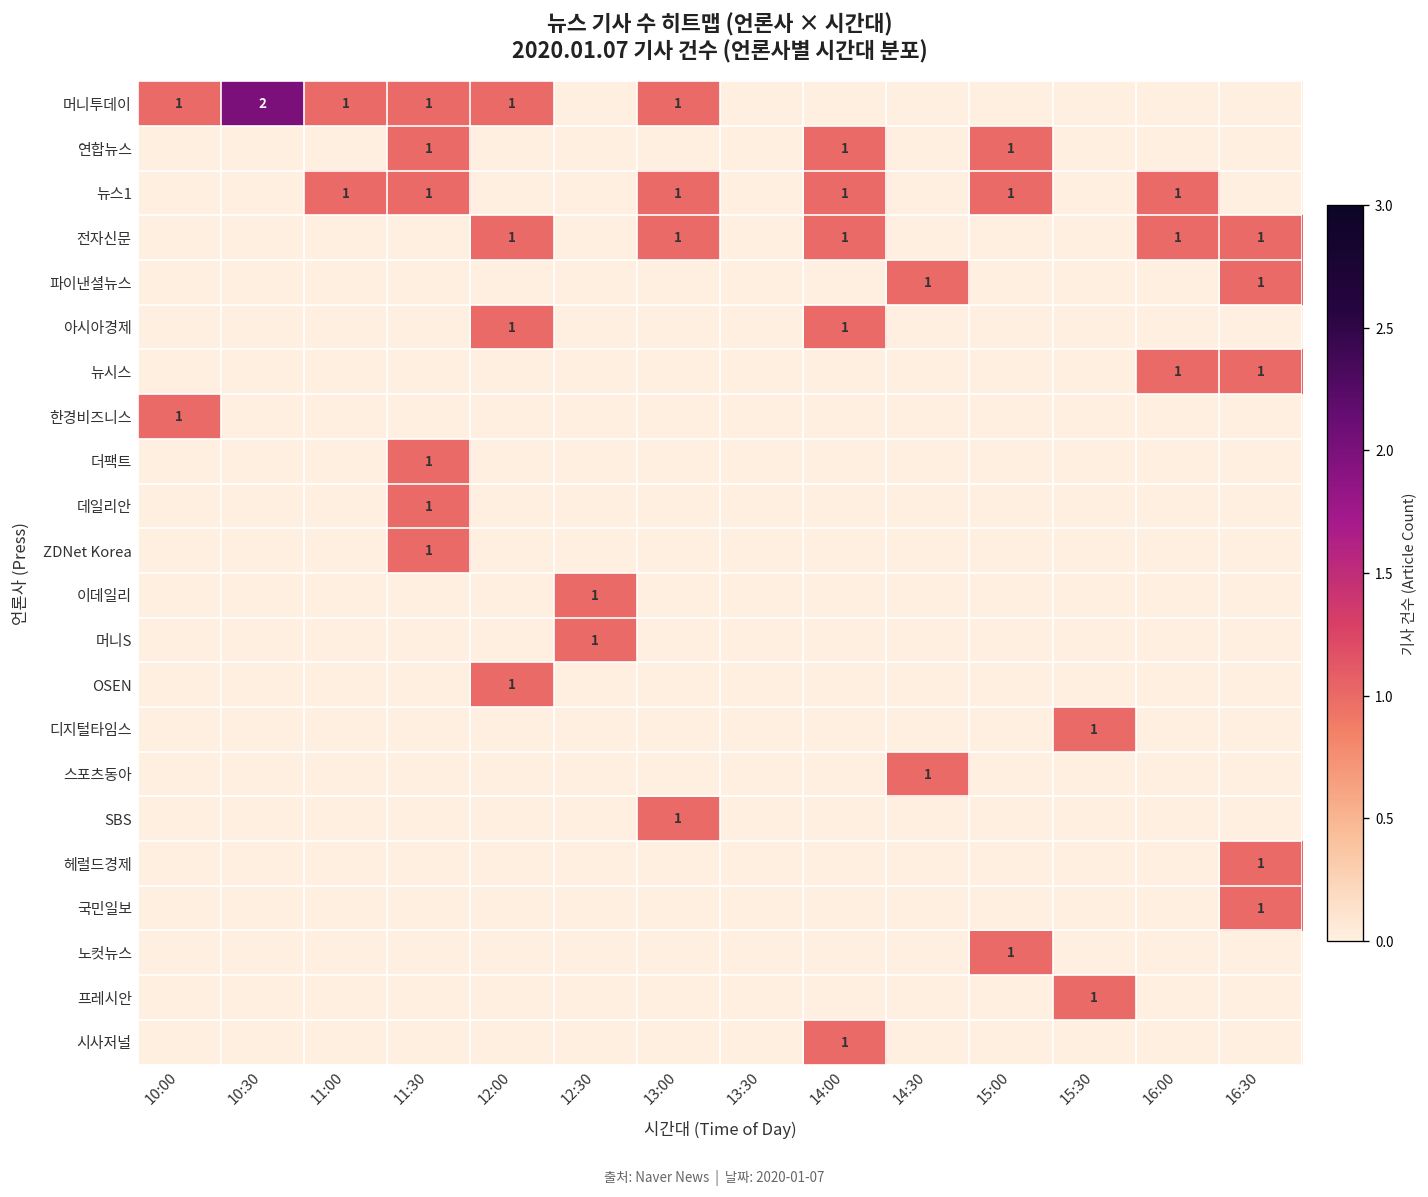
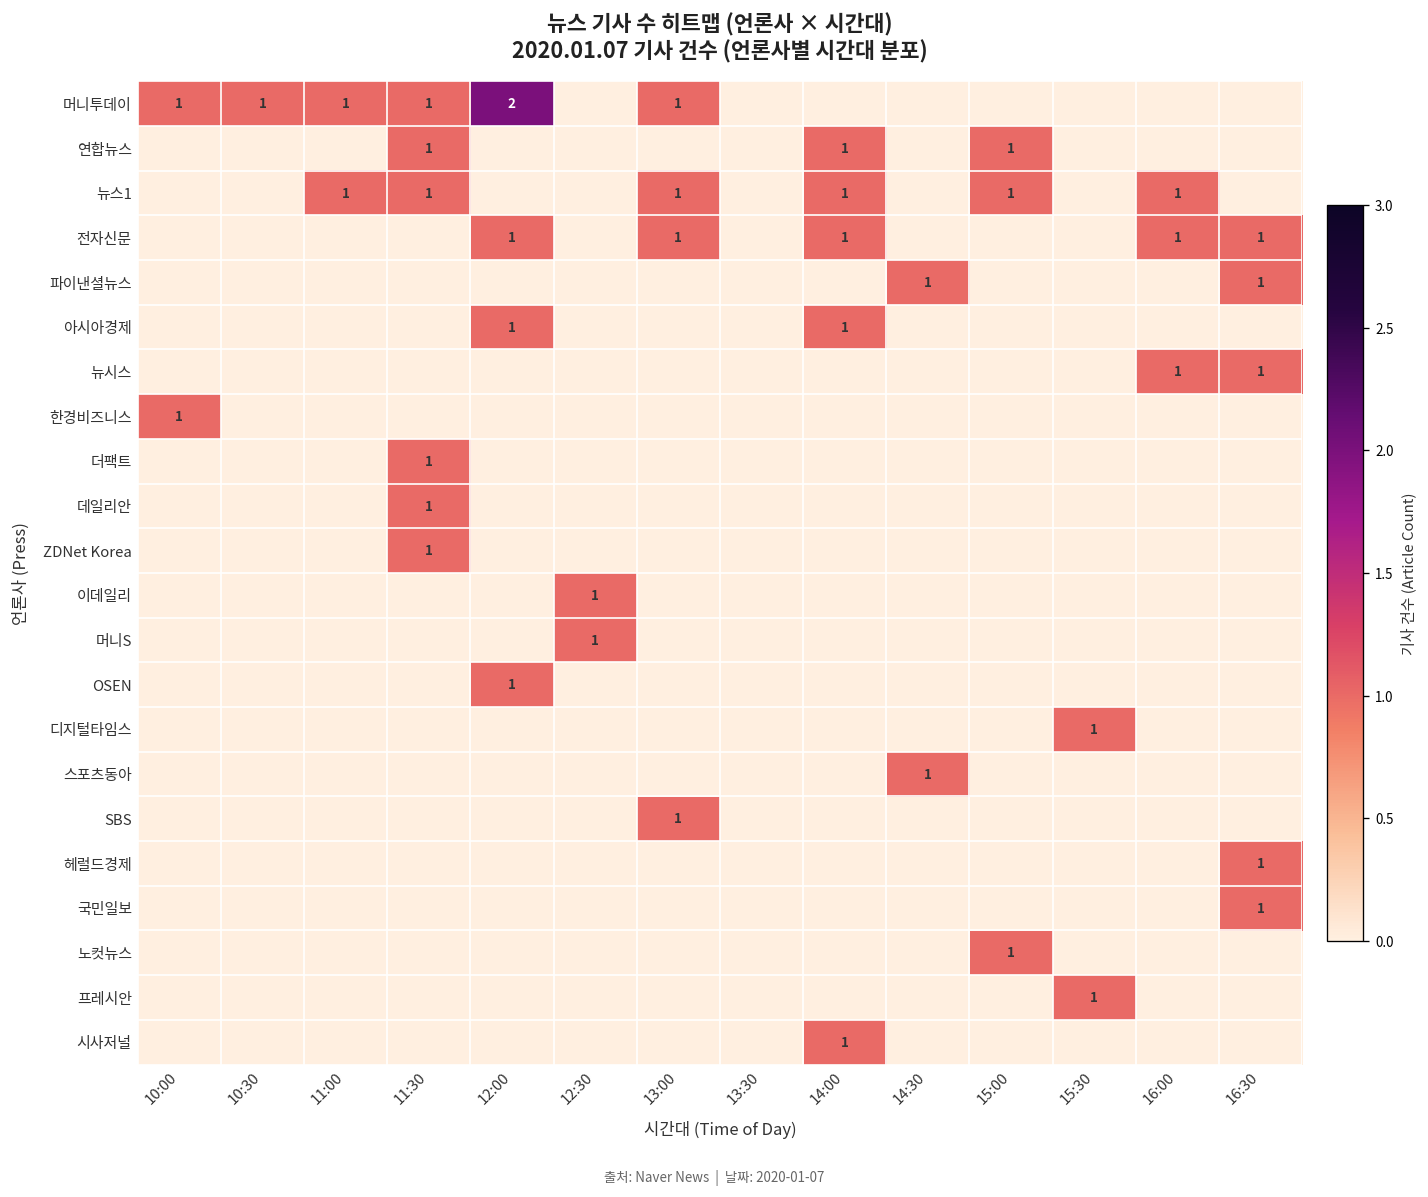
  {
    "머니투데이": {
      "10:00": 1,
-     "10:30": 2,
+     "10:30": 1,
      "11:00": 1,
      "11:30": 1,
-     "12:00": 1,
+     "12:00": 2,
      "13:00": 1
    },
    "연합뉴스": {
      "11:30": 1,
      "14:00": 1,
      "15:00": 1
    },
    "뉴스1": {
      "11:00": 1,
      "11:30": 1,
      "13:00": 1,
      "14:00": 1,
      "15:00": 1,
      "16:00": 1
    },
    "전자신문": {
      "12:00": 1,
      "13:00": 1,
      "14:00": 1,
      "16:00": 1,
      "16:30": 1
    },
    "파이낸셜뉴스": {
      "14:30": 1,
      "16:30": 1
    },
    "아시아경제": {
      "12:00": 1,
      "14:00": 1
    },
    "뉴시스": {
      "16:00": 1,
      "16:30": 1
    },
    "한경비즈니스": {
      "10:00": 1
    },
    "더팩트": {
      "11:30": 1
    },
    "데일리안": {
      "11:30": 1
    },
    "ZDNet Korea": {
      "11:30": 1
    },
    "이데일리": {
      "12:30": 1
    },
    "머니S": {
      "12:30": 1
    },
    "OSEN": {
      "12:00": 1
    },
    "디지털타임스": {
      "15:30": 1
    },
    "스포츠동아": {
      "14:30": 1
    },
    "SBS": {
      "13:00": 1
    },
    "헤럴드경제": {
      "16:30": 1
    },
    "국민일보": {
      "16:30": 1
    },
    "노컷뉴스": {
      "15:00": 1
    },
    "프레시안": {
      "15:30": 1
    },
    "시사저널": {
      "14:00": 1
    }
  }
